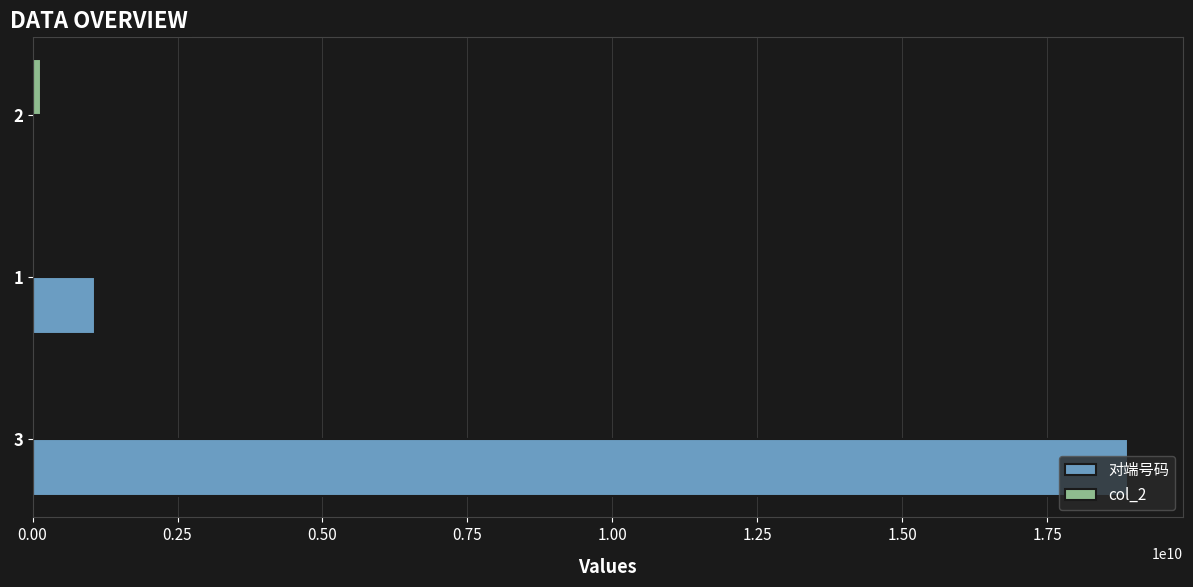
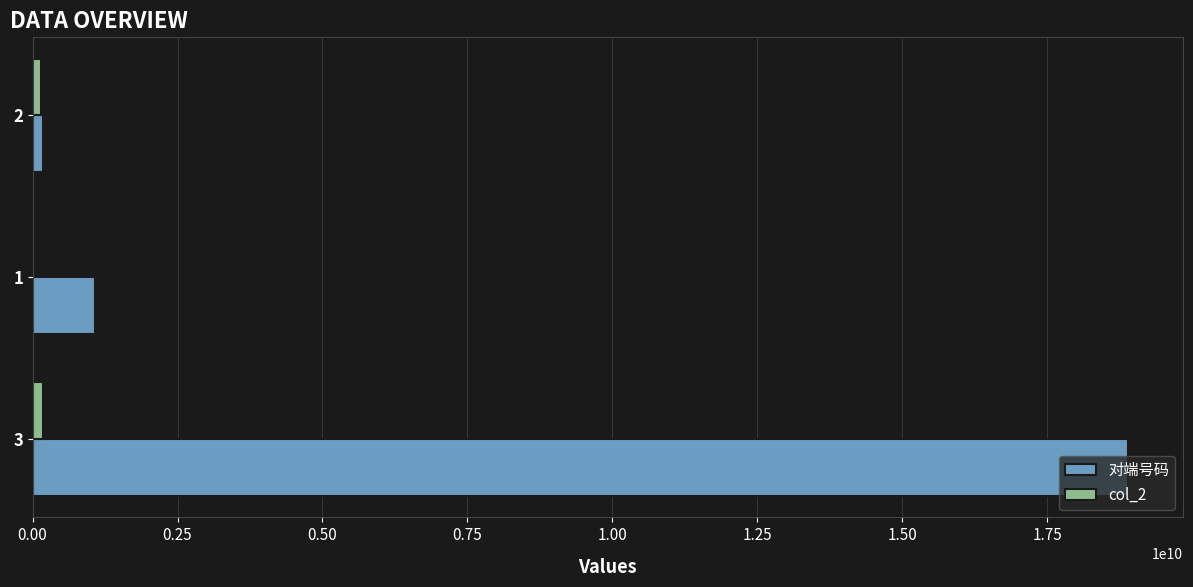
  {
    "对端号码": {
-     "2": 0,
+     "2": 200000000,
      "1": 1100000000
    },
    "col_2": {
      "2": 100000000,
-     "3": 0
+     "3": 200000000
    }
  }
